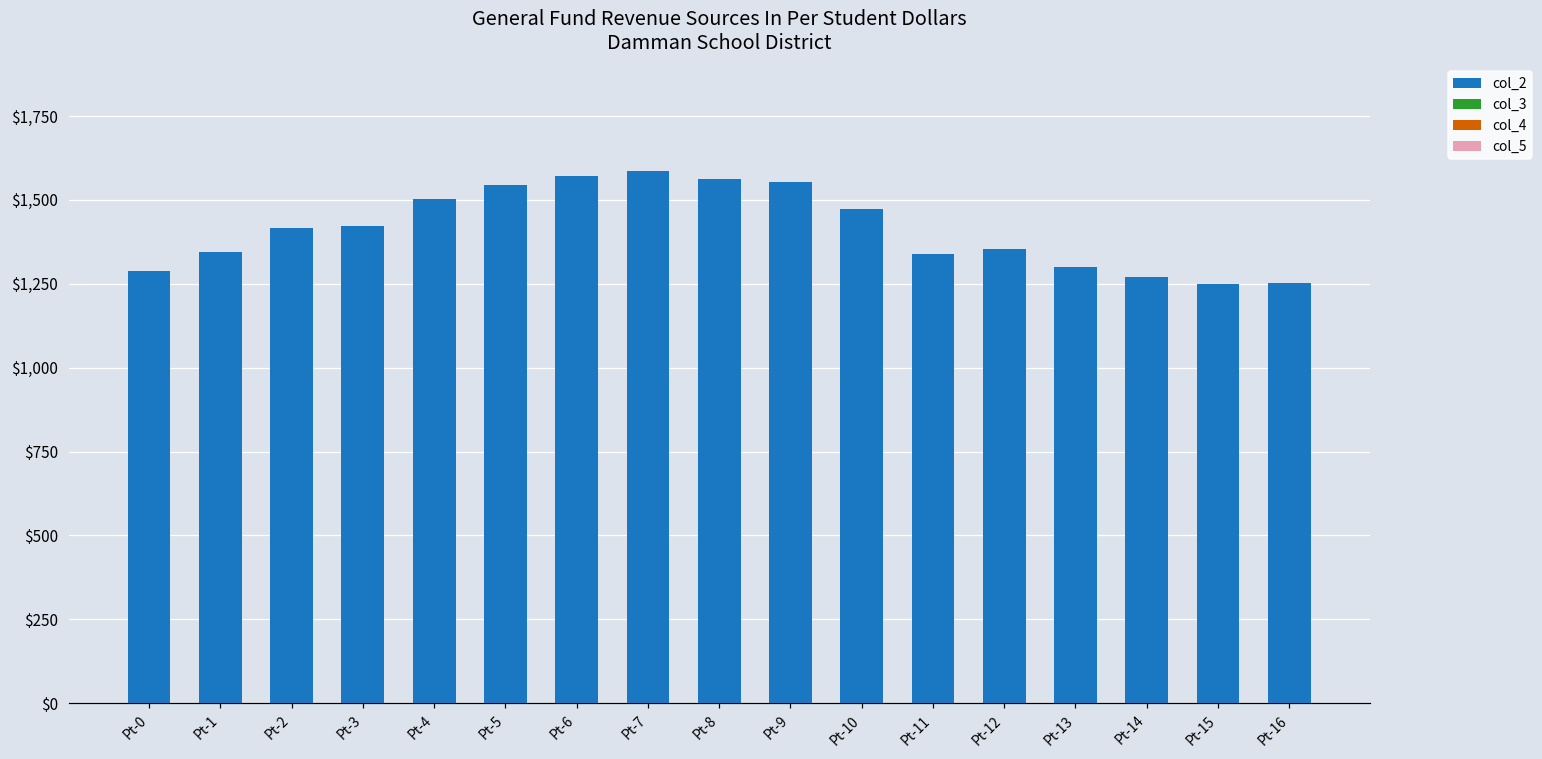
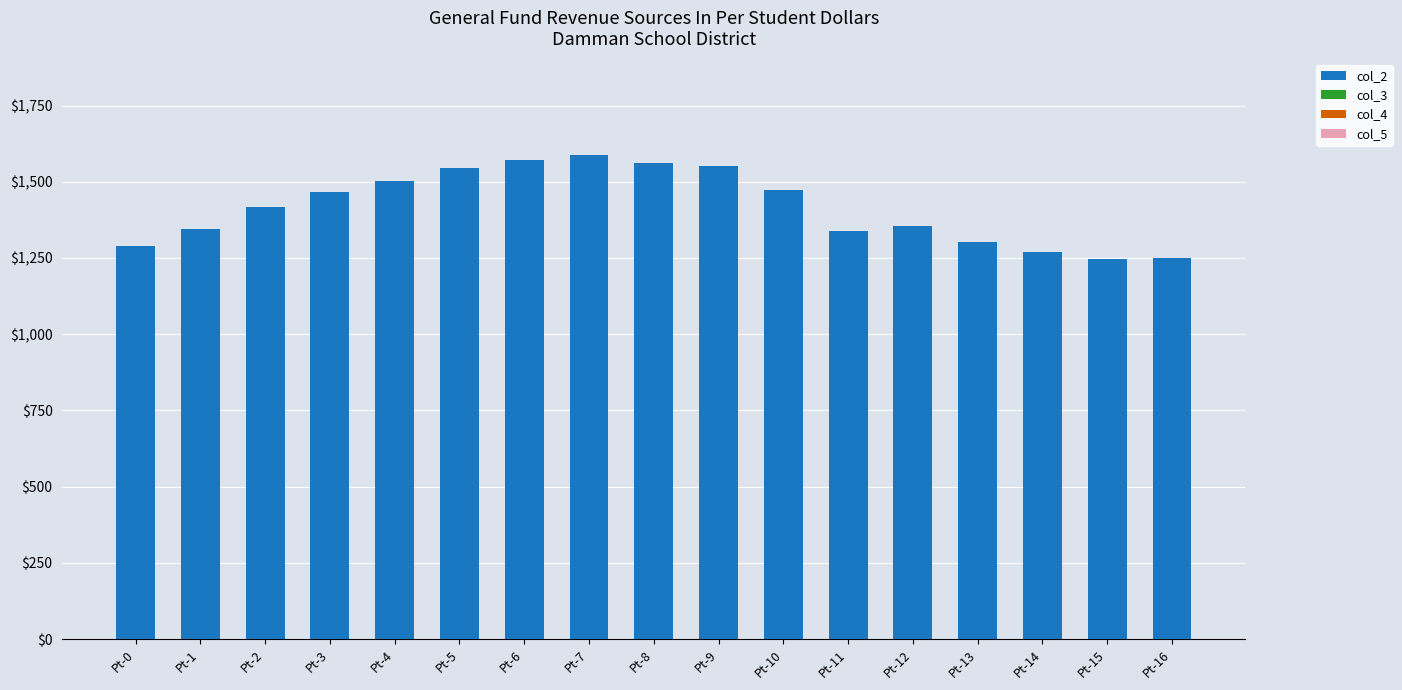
  {
    "col_2": {
      "Pt-0": "$1,290",
      "Pt-1": "$1,350",
      "Pt-2": "$1,420",
-     "Pt-3": "$1,420",
+     "Pt-3": "$1,470",
      "Pt-4": "$1,500",
      "Pt-5": "$1,550",
      "Pt-6": "$1,570",
      "Pt-7": "$1,590",
      "Pt-8": "$1,560",
      "Pt-9": "$1,550",
      "Pt-10": "$1,470",
      "Pt-11": "$1,340",
      "Pt-12": "$1,350",
      "Pt-13": "$1,300",
      "Pt-14": "$1,270",
      "Pt-15": "$1,250",
      "Pt-16": "$1,250"
    },
    "col_5": {
      "Pt-0": "$0",
      "Pt-1": "$0",
      "Pt-2": "$0",
      "Pt-3": "$0",
      "Pt-4": "$0",
      "Pt-5": "$0",
      "Pt-6": "$0",
      "Pt-7": "$0",
      "Pt-8": "$0",
      "Pt-9": "$0",
      "Pt-10": "$0",
      "Pt-11": "$0",
      "Pt-12": "$0",
      "Pt-13": "$0",
      "Pt-14": "$0",
      "Pt-15": "$0",
      "Pt-16": "$0"
    }
  }
